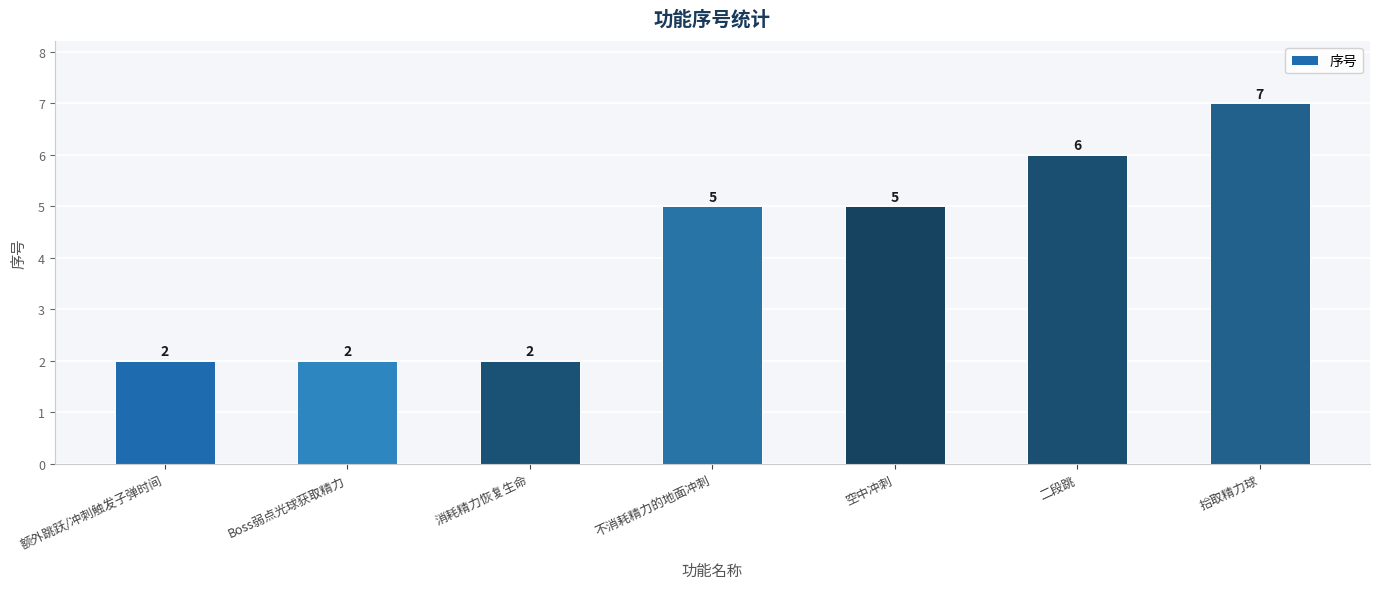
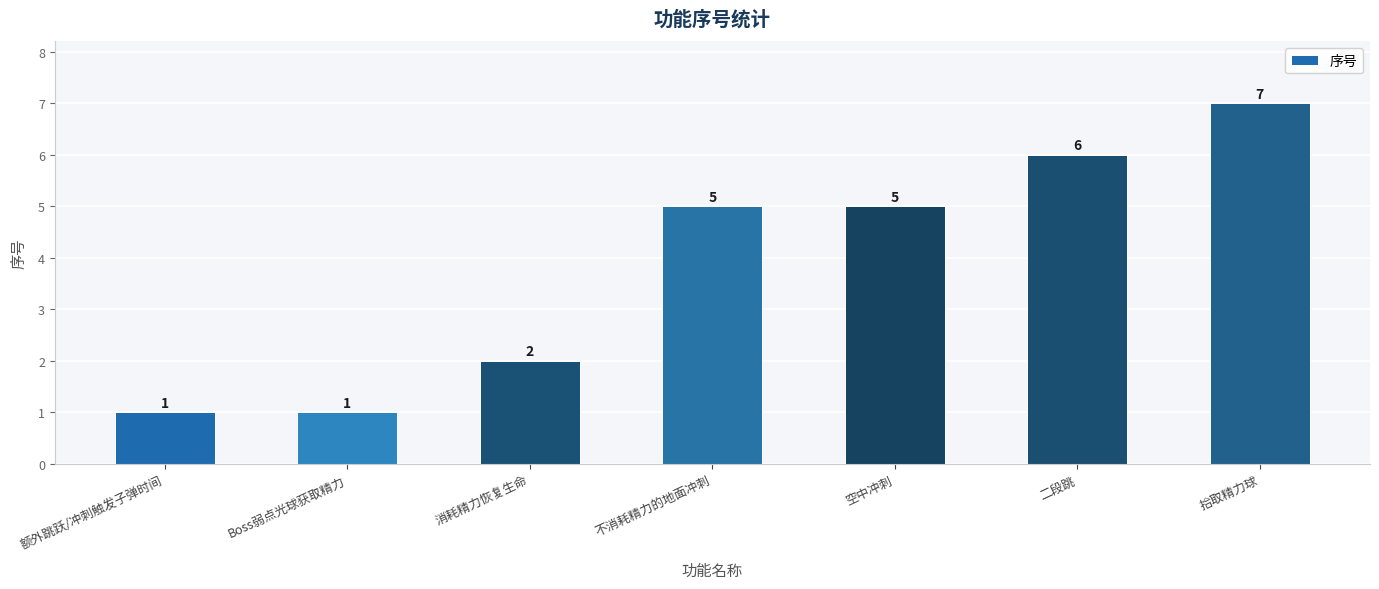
  {
-   "额外跳跃/冲刺触发子弹时间": 2,
-   "Boss弱点光球获取精力": 2,
+   "额外跳跃/冲刺触发子弹时间": 1,
+   "Boss弱点光球获取精力": 1,
    "消耗精力恢复生命": 2,
    "不消耗精力的地面冲刺": 5,
    "空中冲刺": 5,
    "二段跳": 6,
    "拾取精力球": 7
  }
